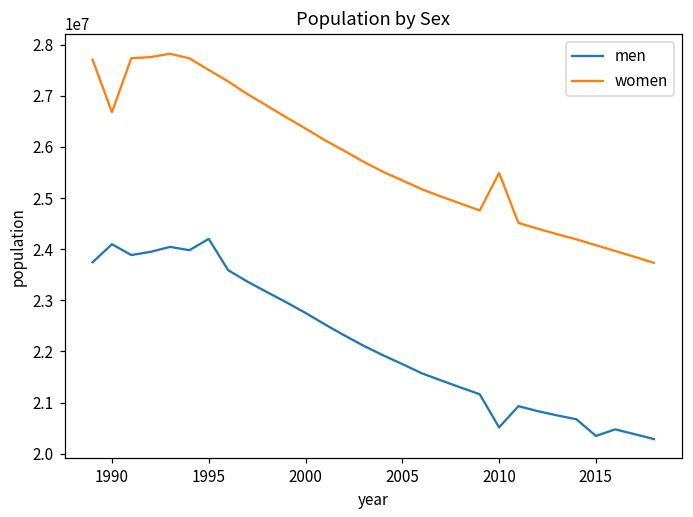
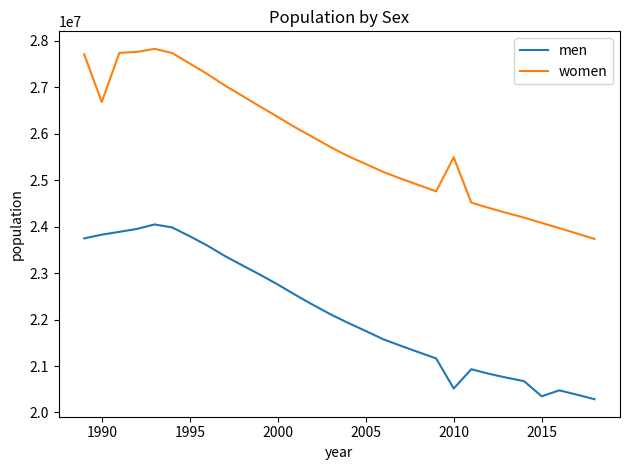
  {
    "men": {
-     "1990": 24100000,
-     "1995": 24200000,
+     "1990": 23800000,
+     "1995": 23800000,
      "2000": 22800000,
      "2005": 21800000,
      "2010": 20500000,
      "2015": 20300000
    },
    "women": {
      "1990": 26700000,
      "1995": 27500000,
      "2000": 26400000,
      "2005": 25300000,
      "2010": 25500000,
      "2015": 24100000
    }
  }
